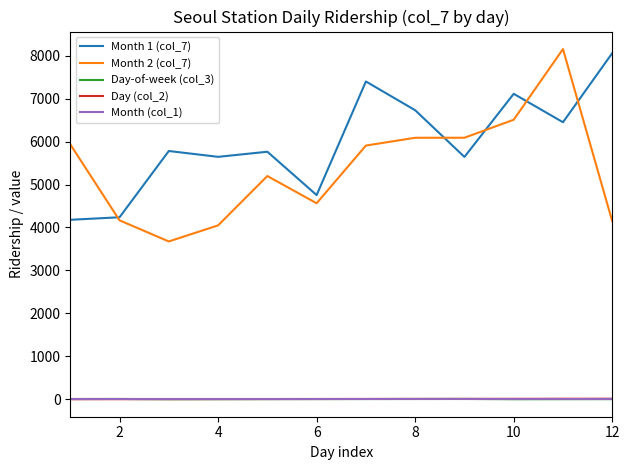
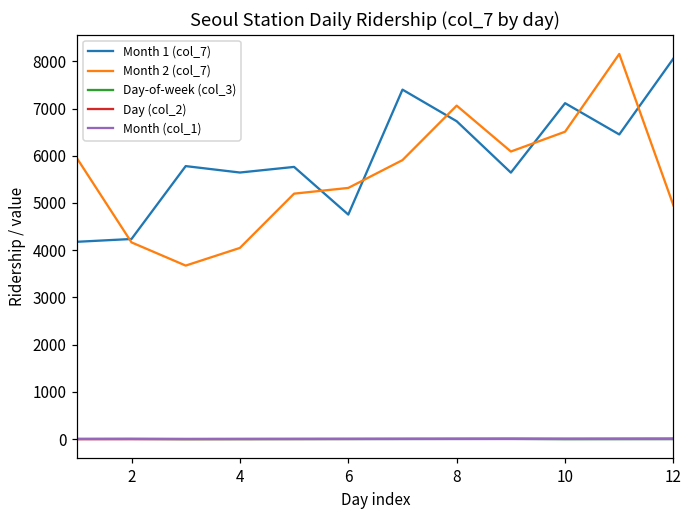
  {
    "Month 1 (col_7)": {
      "2": 4200,
      "4": 5600,
      "6": 4800,
      "8": 6700,
      "10": 7100,
      "12": 8100
    },
    "Month 2 (col_7)": {
      "2": 4200,
      "4": 4000,
-     "6": 4600,
-     "8": 6100,
+     "6": 5300,
+     "8": 7100,
      "10": 6500,
-     "12": 4100
+     "12": 4900
    },
    "Month (col_1)": {
      "2": 0,
      "4": 0,
      "6": 0,
      "8": 0,
      "10": 0,
      "12": 0
    }
  }
